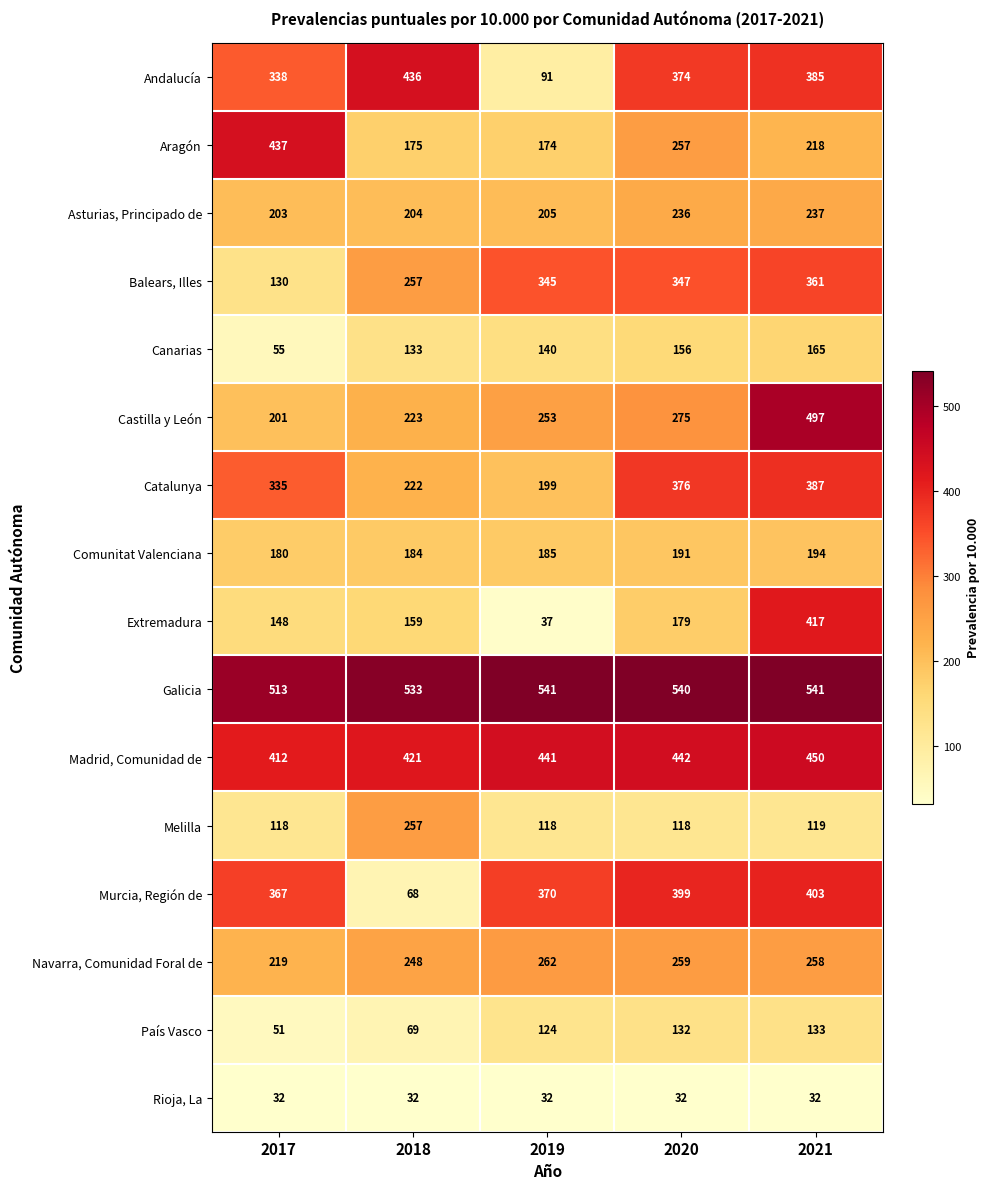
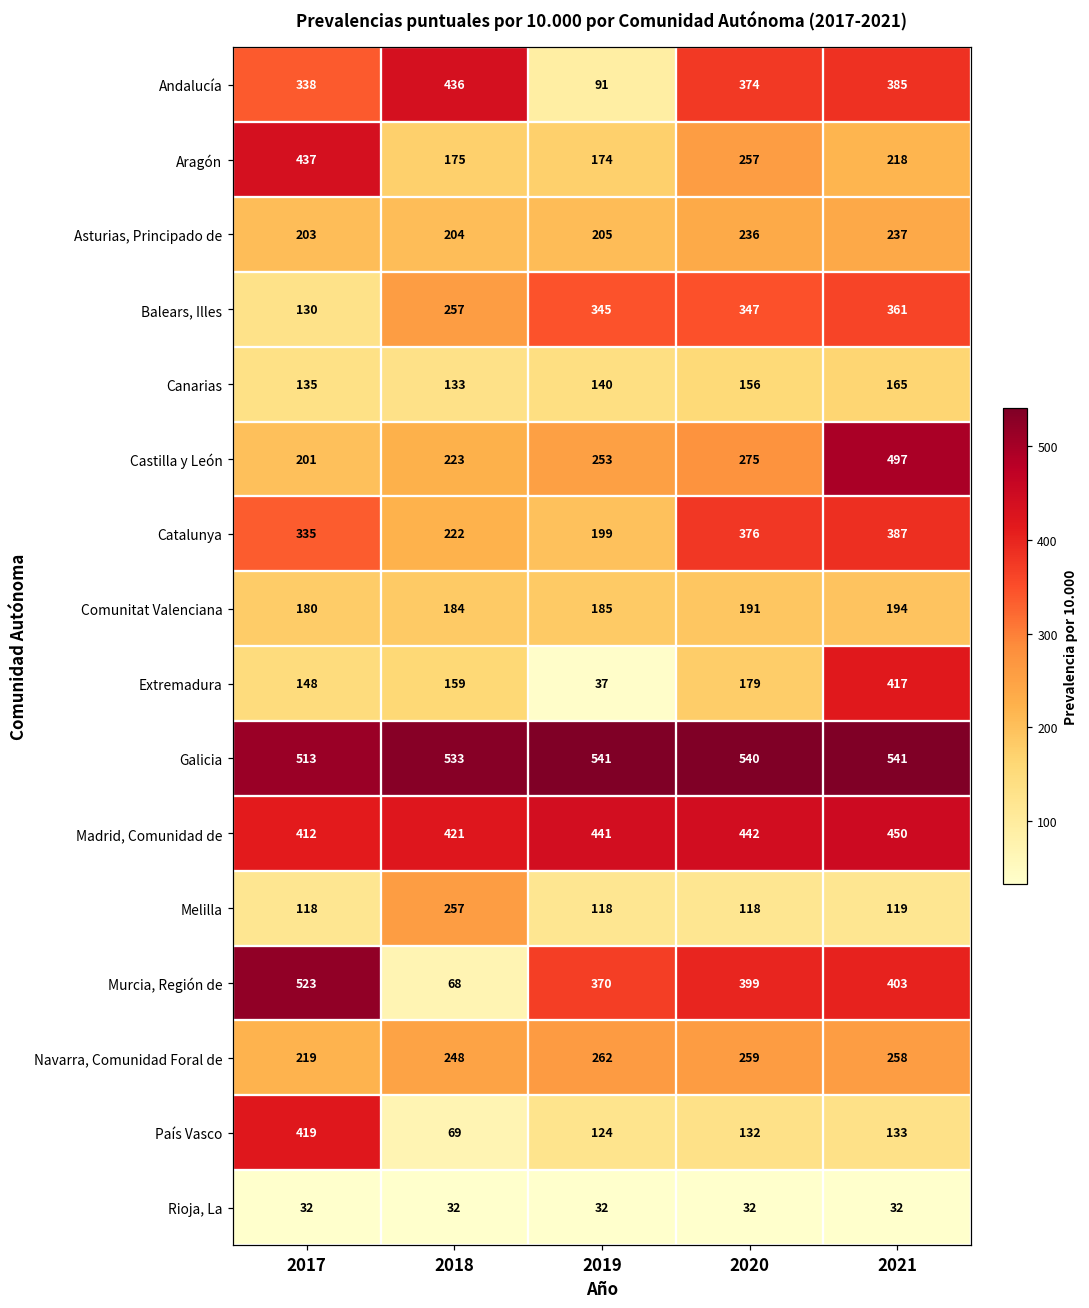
  {
    "Andalucía": {
      "2017": 338,
      "2018": 436,
      "2019": 91,
      "2020": 374,
      "2021": 385
    },
    "Aragón": {
      "2017": 437,
      "2018": 175,
      "2019": 174,
      "2020": 257,
      "2021": 218
    },
    "Asturias, Principado de": {
      "2017": 203,
      "2018": 204,
      "2019": 205,
      "2020": 236,
      "2021": 237
    },
    "Balears, Illes": {
      "2017": 130,
      "2018": 257,
      "2019": 345,
      "2020": 347,
      "2021": 361
    },
    "Canarias": {
-     "2017": 55,
+     "2017": 135,
      "2018": 133,
      "2019": 140,
      "2020": 156,
      "2021": 165
    },
    "Castilla y León": {
      "2017": 201,
      "2018": 223,
      "2019": 253,
      "2020": 275,
      "2021": 497
    },
    "Catalunya": {
      "2017": 335,
      "2018": 222,
      "2019": 199,
      "2020": 376,
      "2021": 387
    },
    "Comunitat Valenciana": {
      "2017": 180,
      "2018": 184,
      "2019": 185,
      "2020": 191,
      "2021": 194
    },
    "Extremadura": {
      "2017": 148,
      "2018": 159,
      "2019": 37,
      "2020": 179,
      "2021": 417
    },
    "Galicia": {
      "2017": 513,
      "2018": 533,
      "2019": 541,
      "2020": 540,
      "2021": 541
    },
    "Madrid, Comunidad de": {
      "2017": 412,
      "2018": 421,
      "2019": 441,
      "2020": 442,
      "2021": 450
    },
    "Melilla": {
      "2017": 118,
      "2018": 257,
      "2019": 118,
      "2020": 118,
      "2021": 119
    },
    "Murcia, Región de": {
-     "2017": 367,
+     "2017": 523,
      "2018": 68,
      "2019": 370,
      "2020": 399,
      "2021": 403
    },
    "Navarra, Comunidad Foral de": {
      "2017": 219,
      "2018": 248,
      "2019": 262,
      "2020": 259,
      "2021": 258
    },
    "País Vasco": {
-     "2017": 51,
+     "2017": 419,
      "2018": 69,
      "2019": 124,
      "2020": 132,
      "2021": 133
    },
    "Rioja, La": {
      "2017": 32,
      "2018": 32,
      "2019": 32,
      "2020": 32,
      "2021": 32
    }
  }
